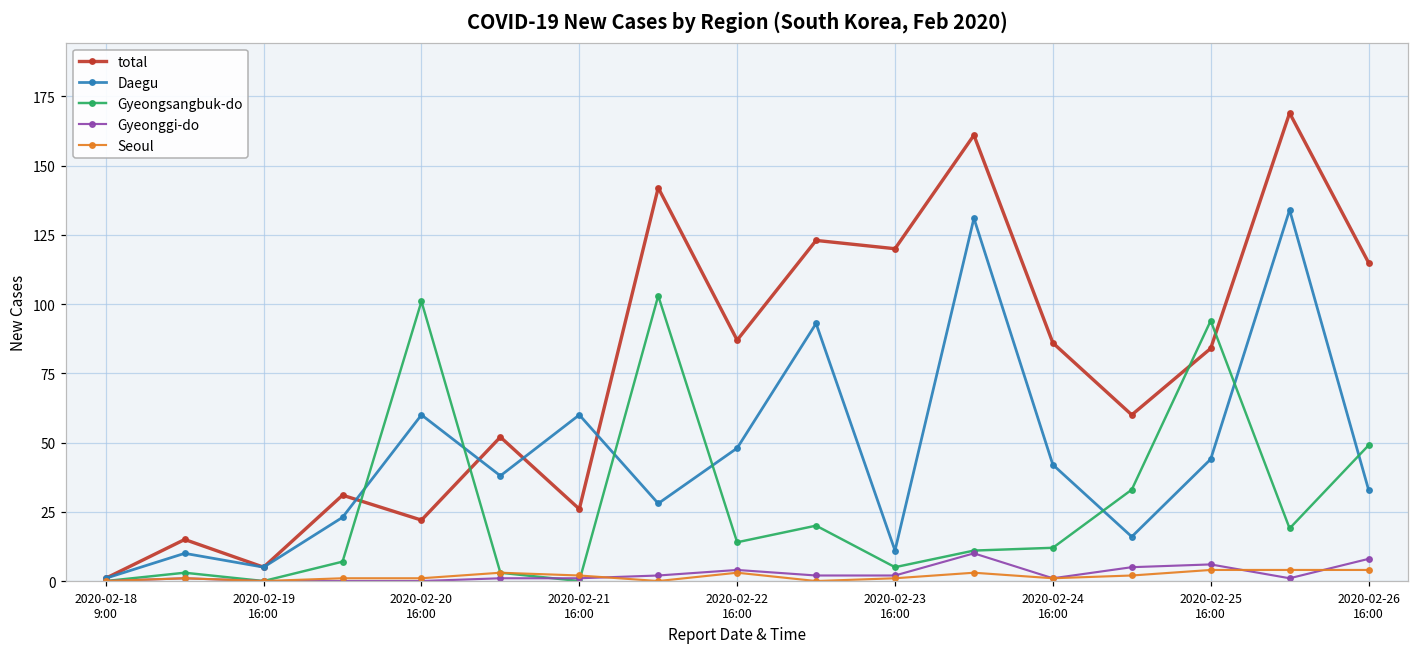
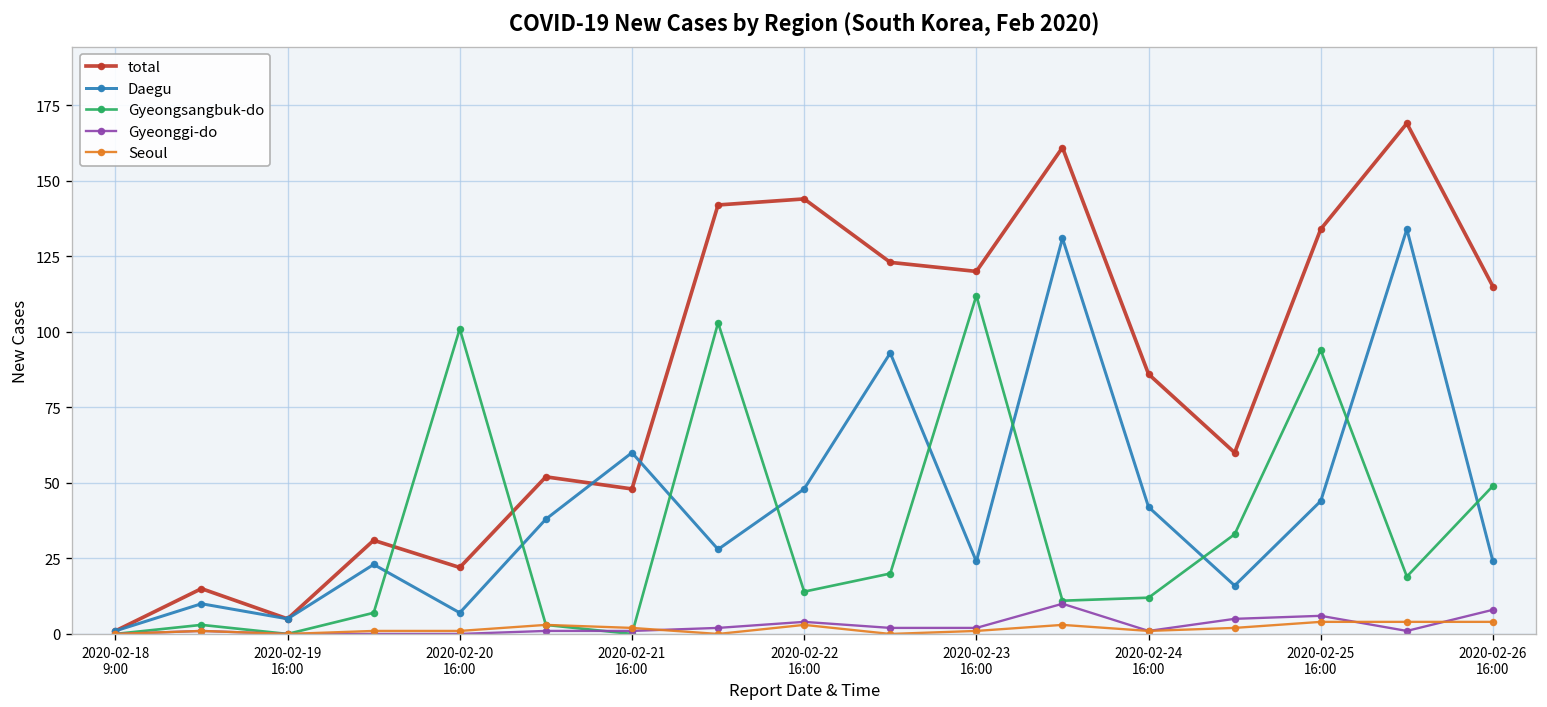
  {
    "total": {
      "2020-02-20 16:00": 22,
-     "2020-02-21 16:00": 26,
-     "2020-02-22 16:00": 87,
+     "2020-02-21 16:00": 48,
+     "2020-02-22 16:00": 144,
      "2020-02-23 16:00": 120,
      "2020-02-24 16:00": 86,
-     "2020-02-25 16:00": 84,
+     "2020-02-25 16:00": 134,
      "2020-02-26 16:00": 115
    },
    "Daegu": {
-     "2020-02-20 16:00": 60,
+     "2020-02-20 16:00": 7,
      "2020-02-21 16:00": 60,
      "2020-02-22 16:00": 48,
-     "2020-02-23 16:00": 11,
+     "2020-02-23 16:00": 24,
      "2020-02-24 16:00": 42,
      "2020-02-25 16:00": 44,
-     "2020-02-26 16:00": 33
+     "2020-02-26 16:00": 24
    },
    "Gyeongsangbuk-do": {
      "2020-02-20 16:00": 101,
      "2020-02-22 16:00": 14,
-     "2020-02-23 16:00": 5,
+     "2020-02-23 16:00": 112,
      "2020-02-24 16:00": 12,
      "2020-02-25 16:00": 94,
      "2020-02-26 16:00": 49
    },
    "Gyeonggi-do": {
      "2020-02-25 16:00": 6,
      "2020-02-26 16:00": 8
    },
    "Seoul": {
      "2020-02-25 16:00": 4,
      "2020-02-26 16:00": 4
    }
  }
